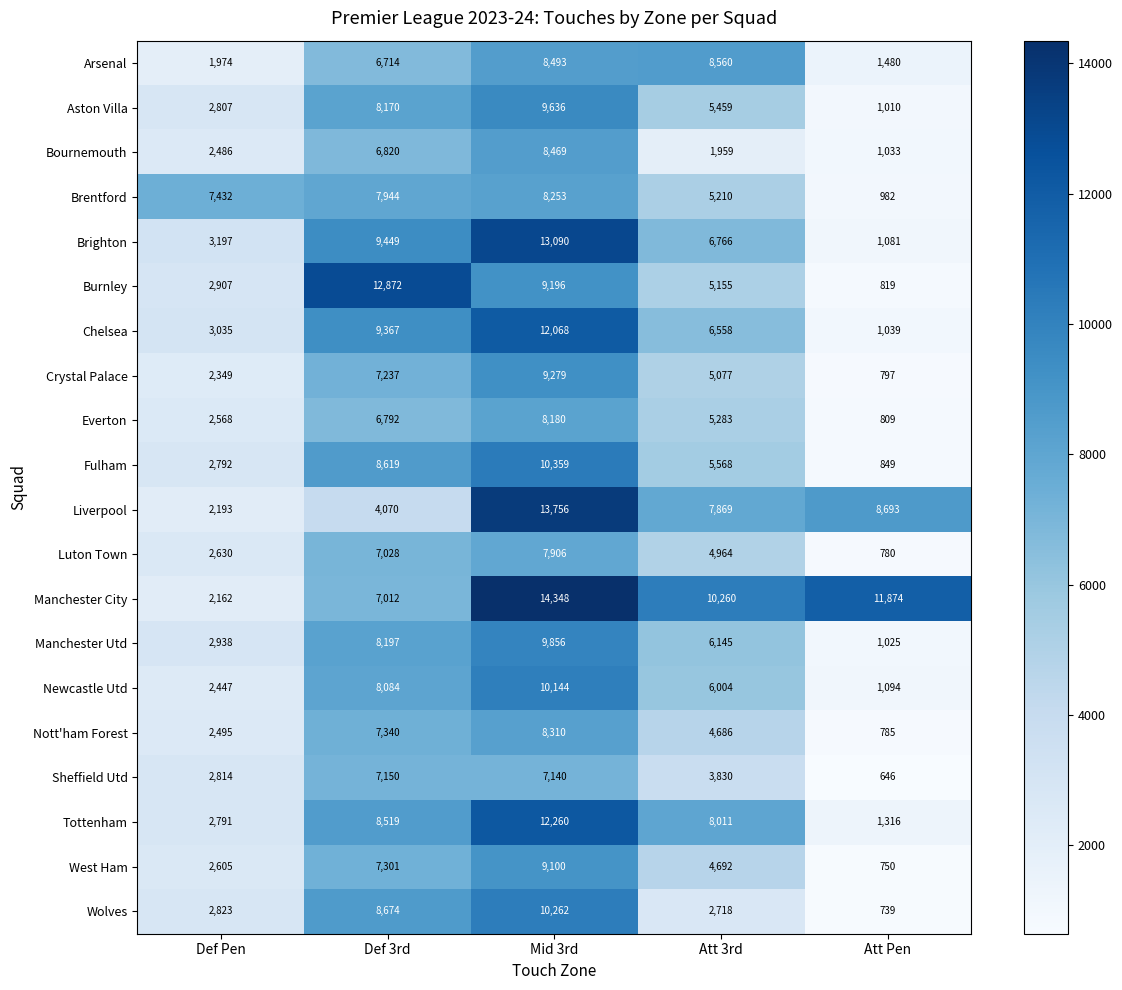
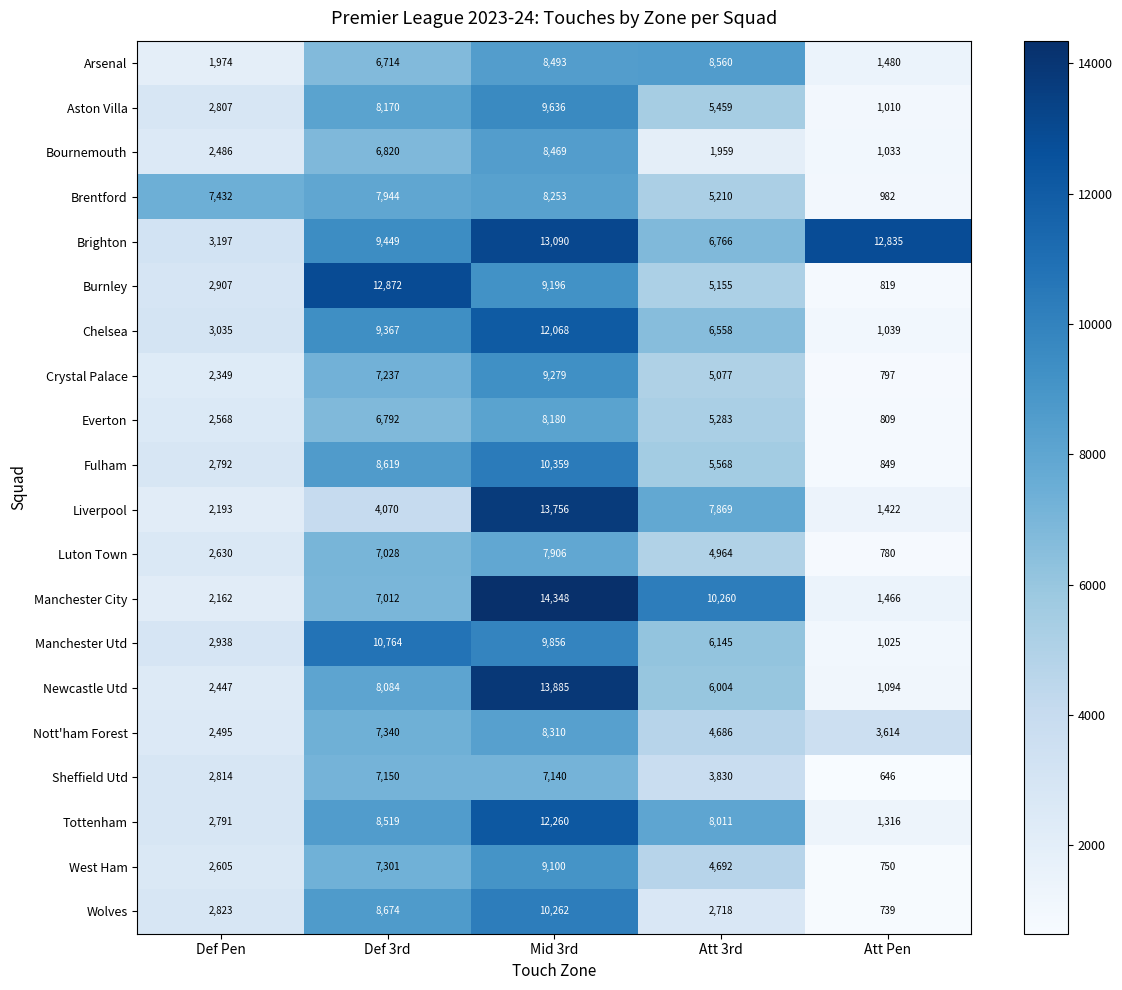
  {
    "Arsenal": {
      "Def Pen": "1,974",
      "Def 3rd": "6,714",
      "Mid 3rd": "8,493",
      "Att 3rd": "8,560",
      "Att Pen": "1,480"
    },
    "Aston Villa": {
      "Def Pen": "2,807",
      "Def 3rd": "8,170",
      "Mid 3rd": "9,636",
      "Att 3rd": "5,459",
      "Att Pen": "1,010"
    },
    "Bournemouth": {
      "Def Pen": "2,486",
      "Def 3rd": "6,820",
      "Mid 3rd": "8,469",
      "Att 3rd": "1,959",
      "Att Pen": "1,033"
    },
    "Brentford": {
      "Def Pen": "7,432",
      "Def 3rd": "7,944",
      "Mid 3rd": "8,253",
      "Att 3rd": "5,210",
      "Att Pen": "982"
    },
    "Brighton": {
      "Def Pen": "3,197",
      "Def 3rd": "9,449",
      "Mid 3rd": "13,090",
      "Att 3rd": "6,766",
-     "Att Pen": "1,081"
+     "Att Pen": "12,835"
    },
    "Burnley": {
      "Def Pen": "2,907",
      "Def 3rd": "12,872",
      "Mid 3rd": "9,196",
      "Att 3rd": "5,155",
      "Att Pen": "819"
    },
    "Chelsea": {
      "Def Pen": "3,035",
      "Def 3rd": "9,367",
      "Mid 3rd": "12,068",
      "Att 3rd": "6,558",
      "Att Pen": "1,039"
    },
    "Crystal Palace": {
      "Def Pen": "2,349",
      "Def 3rd": "7,237",
      "Mid 3rd": "9,279",
      "Att 3rd": "5,077",
      "Att Pen": "797"
    },
    "Everton": {
      "Def Pen": "2,568",
      "Def 3rd": "6,792",
      "Mid 3rd": "8,180",
      "Att 3rd": "5,283",
      "Att Pen": "809"
    },
    "Fulham": {
      "Def Pen": "2,792",
      "Def 3rd": "8,619",
      "Mid 3rd": "10,359",
      "Att 3rd": "5,568",
      "Att Pen": "849"
    },
    "Liverpool": {
      "Def Pen": "2,193",
      "Def 3rd": "4,070",
      "Mid 3rd": "13,756",
      "Att 3rd": "7,869",
-     "Att Pen": "8,693"
+     "Att Pen": "1,422"
    },
    "Luton Town": {
      "Def Pen": "2,630",
      "Def 3rd": "7,028",
      "Mid 3rd": "7,906",
      "Att 3rd": "4,964",
      "Att Pen": "780"
    },
    "Manchester City": {
      "Def Pen": "2,162",
      "Def 3rd": "7,012",
      "Mid 3rd": "14,348",
      "Att 3rd": "10,260",
-     "Att Pen": "11,874"
+     "Att Pen": "1,466"
    },
    "Manchester Utd": {
      "Def Pen": "2,938",
-     "Def 3rd": "8,197",
+     "Def 3rd": "10,764",
      "Mid 3rd": "9,856",
      "Att 3rd": "6,145",
      "Att Pen": "1,025"
    },
    "Newcastle Utd": {
      "Def Pen": "2,447",
      "Def 3rd": "8,084",
-     "Mid 3rd": "10,144",
+     "Mid 3rd": "13,885",
      "Att 3rd": "6,004",
      "Att Pen": "1,094"
    },
    "Nott'ham Forest": {
      "Def Pen": "2,495",
      "Def 3rd": "7,340",
      "Mid 3rd": "8,310",
      "Att 3rd": "4,686",
-     "Att Pen": "785"
+     "Att Pen": "3,614"
    },
    "Sheffield Utd": {
      "Def Pen": "2,814",
      "Def 3rd": "7,150",
      "Mid 3rd": "7,140",
      "Att 3rd": "3,830",
      "Att Pen": "646"
    },
    "Tottenham": {
      "Def Pen": "2,791",
      "Def 3rd": "8,519",
      "Mid 3rd": "12,260",
      "Att 3rd": "8,011",
      "Att Pen": "1,316"
    },
    "West Ham": {
      "Def Pen": "2,605",
      "Def 3rd": "7,301",
      "Mid 3rd": "9,100",
      "Att 3rd": "4,692",
      "Att Pen": "750"
    },
    "Wolves": {
      "Def Pen": "2,823",
      "Def 3rd": "8,674",
      "Mid 3rd": "10,262",
      "Att 3rd": "2,718",
      "Att Pen": "739"
    }
  }
